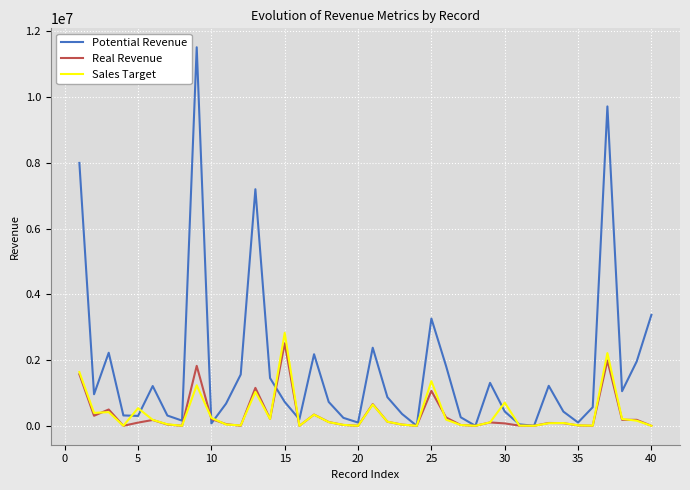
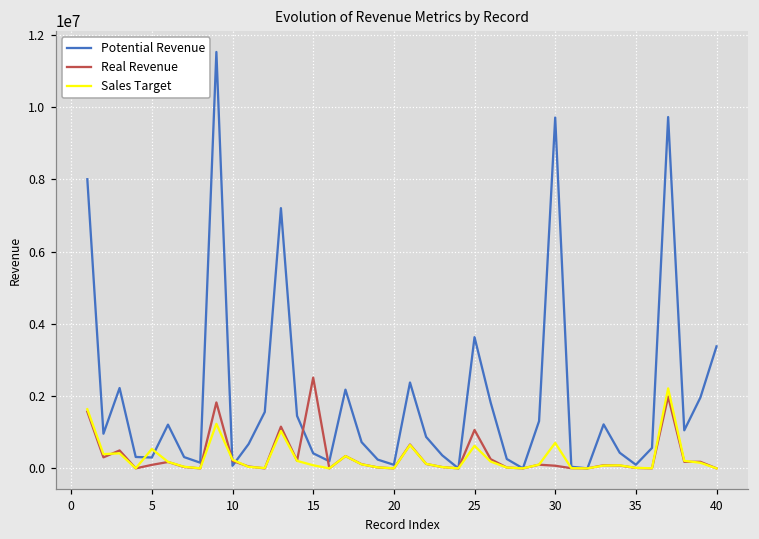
  {
    "Potential Revenue": {
      "5": 300000,
      "10": 100000,
-     "15": 700000,
+     "15": 400000,
      "20": 100000,
-     "25": 3300000,
-     "30": 400000,
+     "25": 3600000,
+     "30": 9700000,
      "35": 100000,
      "40": 3400000
    },
    "Real Revenue": {
      "5": 100000,
      "15": 2500000,
      "25": 1100000,
      "30": 100000
    },
    "Sales Target": {
      "5": 500000,
-     "15": 2800000,
-     "25": 1400000,
+     "15": 100000,
+     "25": 600000,
      "30": 700000
    }
  }
